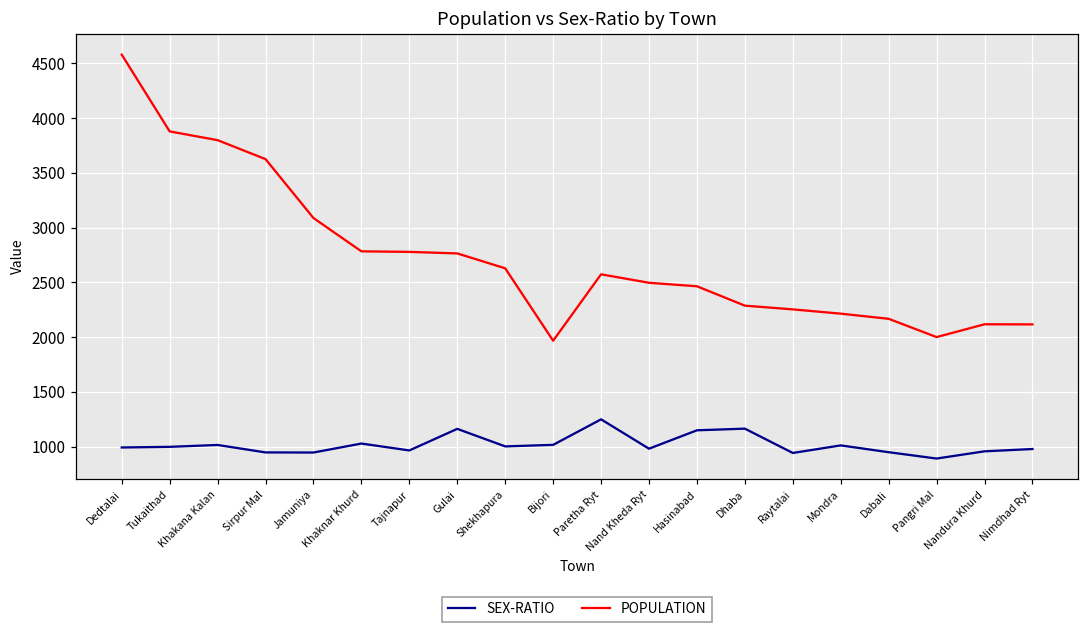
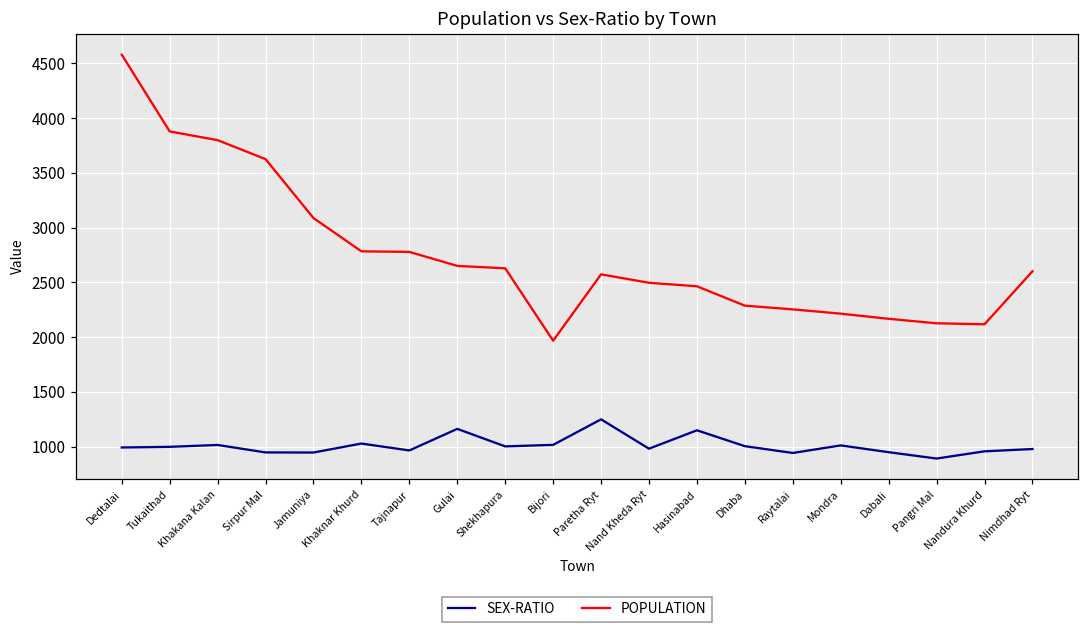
  {
    "SEX-RATIO": {
      "Dedtalai": 1000,
      "Tukaithad": 1000,
      "Khakana Kalan": 1000,
      "Sirpur Mal": 900,
      "Jamuniya": 900,
      "Khaknar Khurd": 1000,
      "Tajnapur": 1000,
      "Gulai": 1200,
      "Shekhapura": 1000,
      "Bijori": 1000,
      "Paretha Ryt": 1200,
      "Nand Kheda Ryt": 1000,
      "Hasinabad": 1100,
-     "Dhaba": 1200,
+     "Dhaba": 1000,
      "Raytalai": 900,
      "Mondra": 1000,
      "Dabali": 900,
      "Pangri Mal": 900,
      "Nandura Khurd": 1000,
      "Nimdhad Ryt": 1000
    },
    "POPULATION": {
      "Dedtalai": 4600,
      "Tukaithad": 3900,
      "Khakana Kalan": 3800,
      "Sirpur Mal": 3600,
      "Jamuniya": 3100,
      "Khaknar Khurd": 2800,
      "Tajnapur": 2800,
-     "Gulai": 2800,
+     "Gulai": 2700,
      "Shekhapura": 2600,
      "Bijori": 2000,
      "Paretha Ryt": 2600,
      "Nand Kheda Ryt": 2500,
      "Hasinabad": 2500,
      "Dhaba": 2300,
      "Raytalai": 2300,
      "Mondra": 2200,
      "Dabali": 2200,
-     "Pangri Mal": 2000,
+     "Pangri Mal": 2100,
      "Nandura Khurd": 2100,
-     "Nimdhad Ryt": 2100
+     "Nimdhad Ryt": 2600
    }
  }
